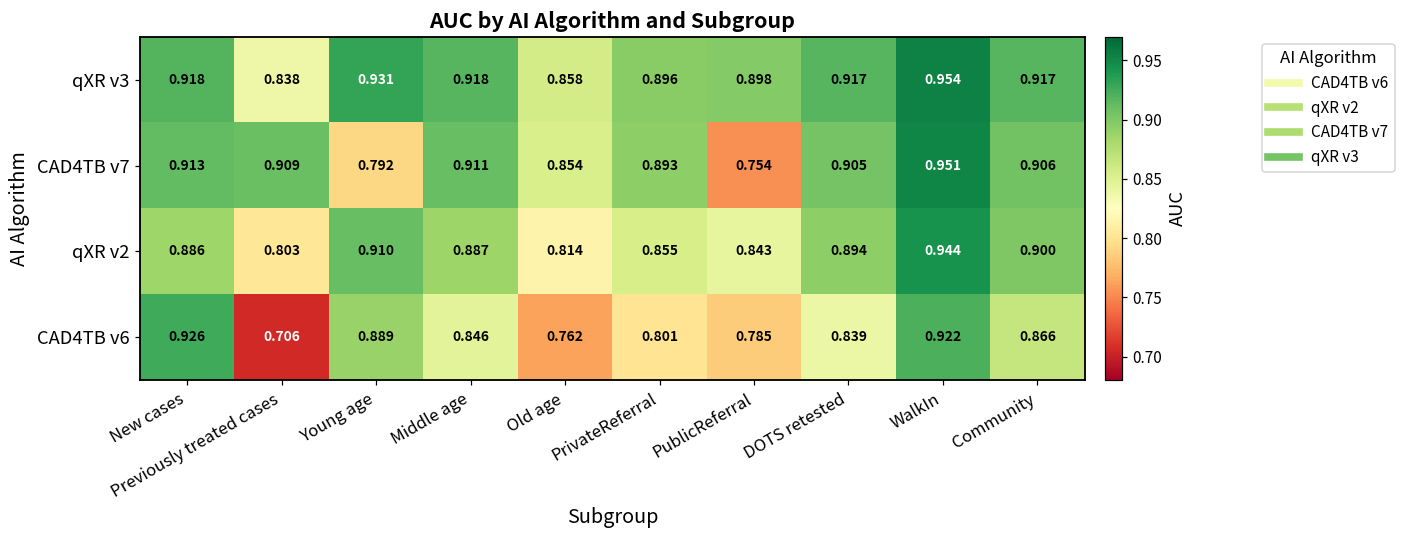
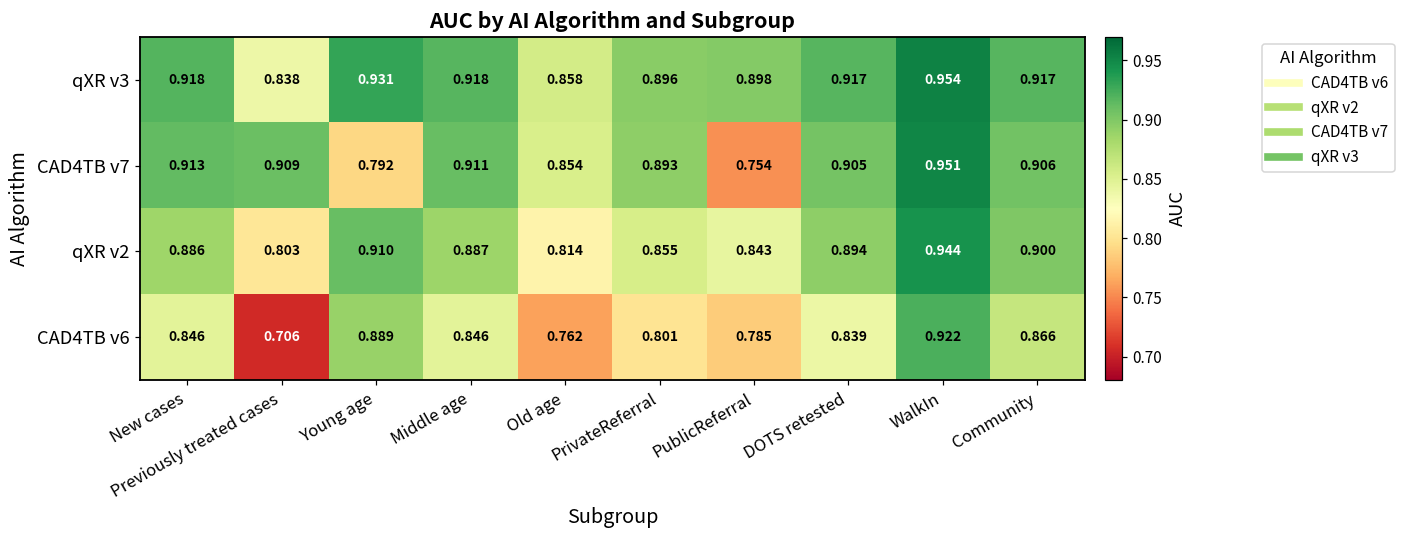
  {
    "CAD4TB v6": {
-     "New cases": 0.926
+     "New cases": 0.846
    }
  }
